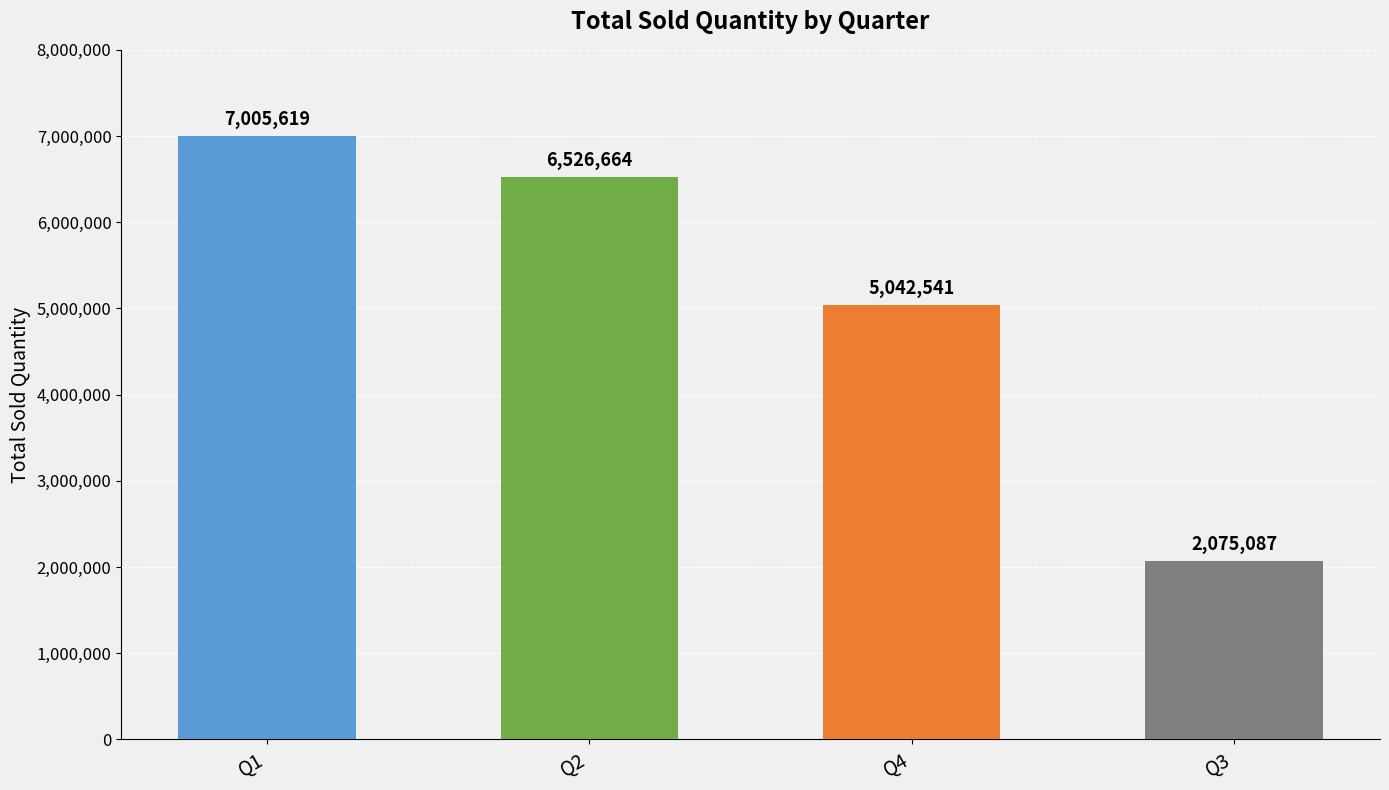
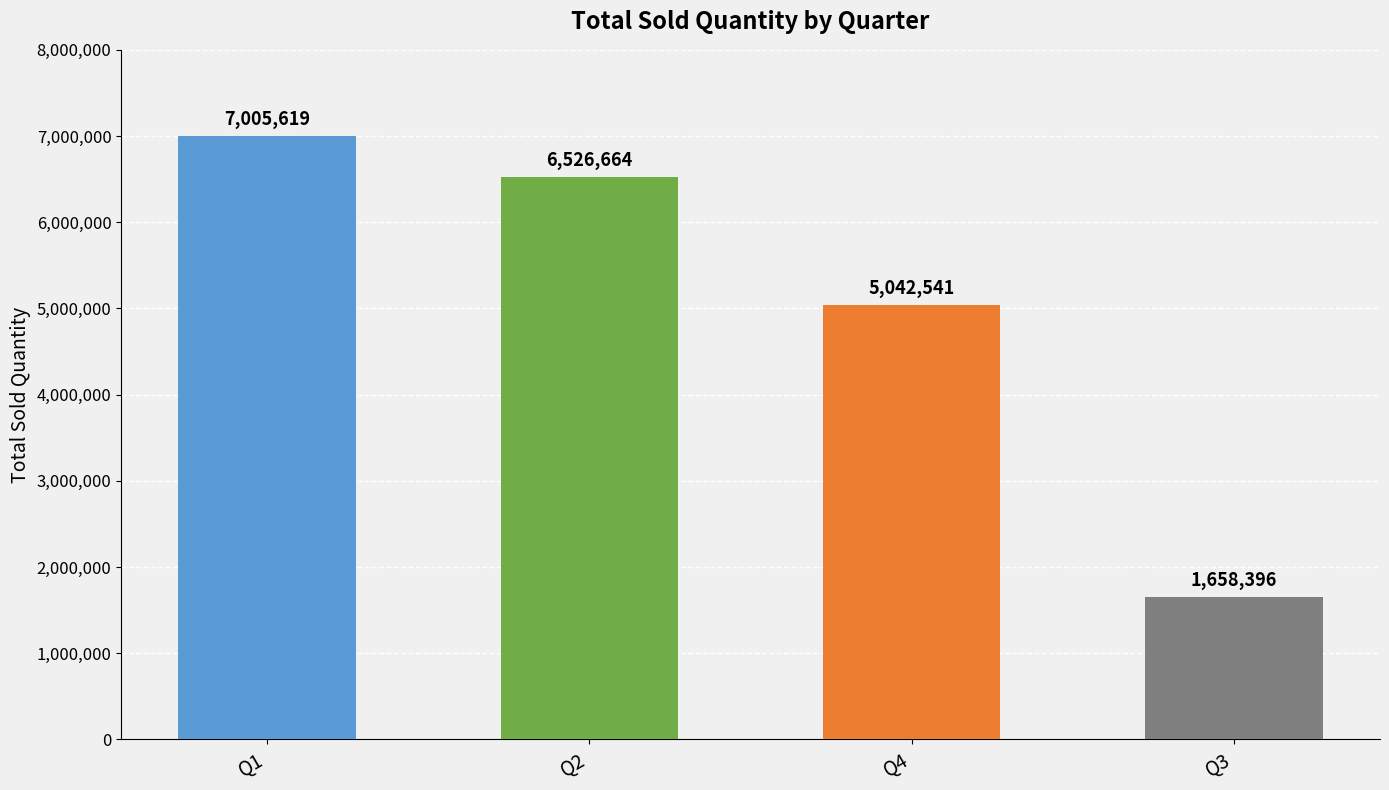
  {
    "Q1": "7,005,619",
    "Q2": "6,526,664",
    "Q4": "5,042,541",
-   "Q3": "2,075,087"
+   "Q3": "1,658,396"
  }
